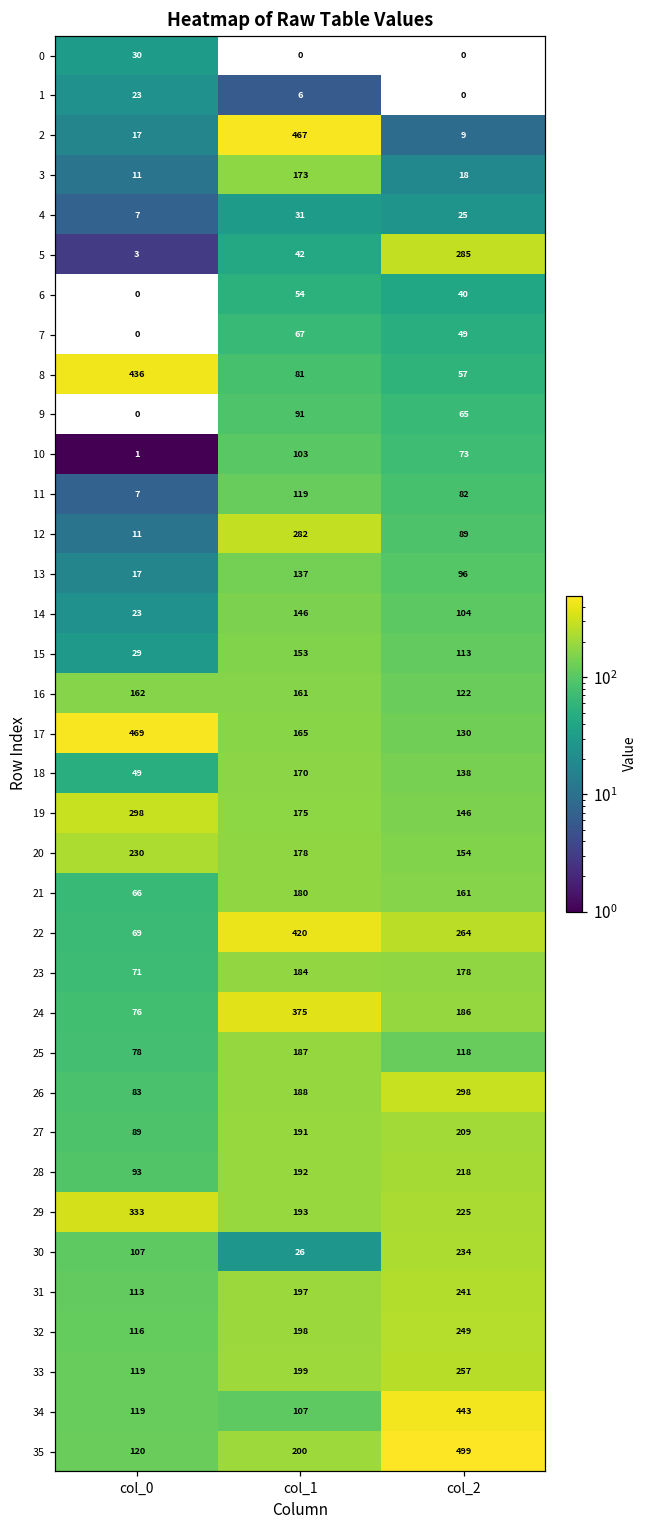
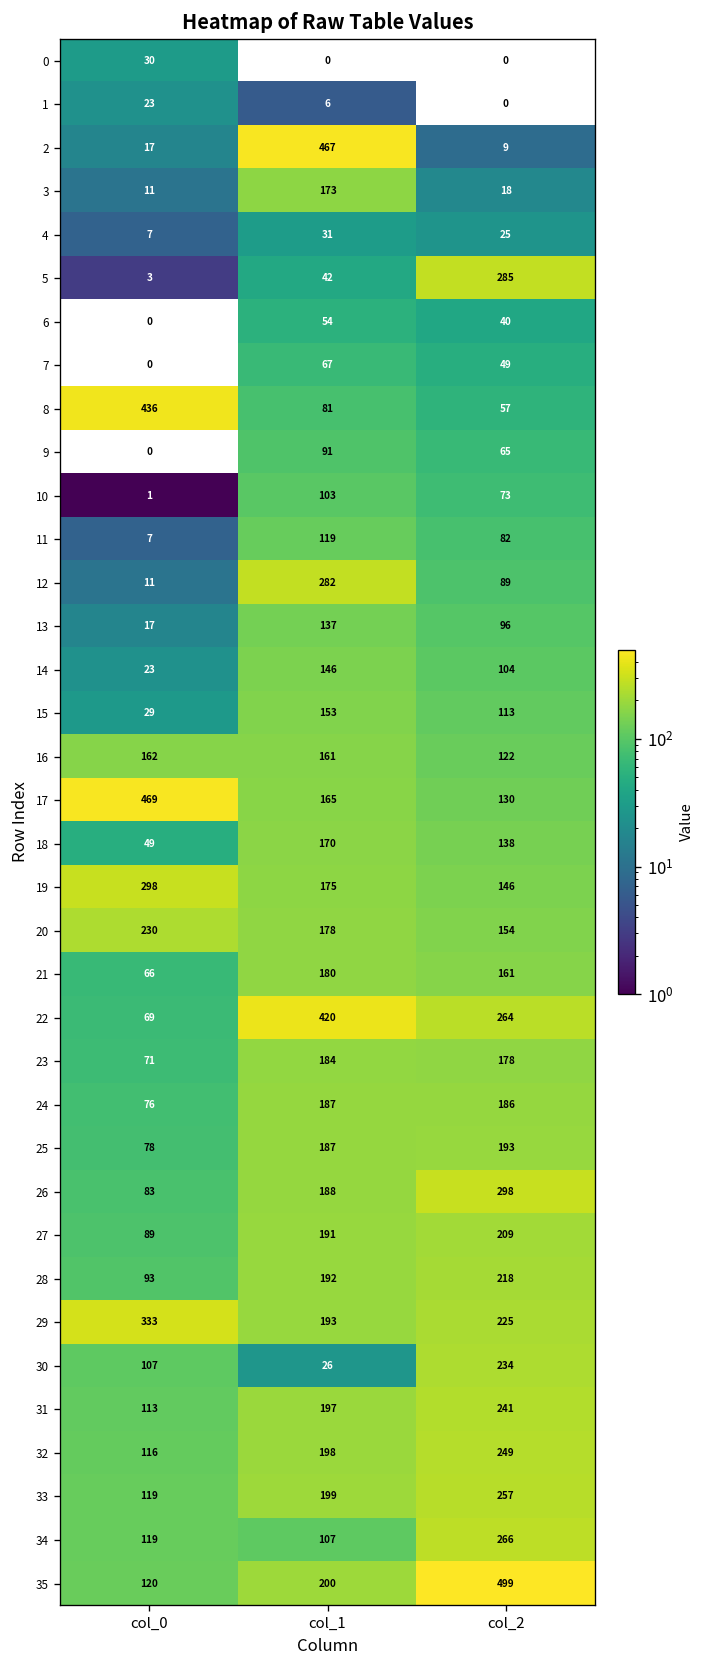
  {
    "0": {
      "col_0": 30,
      "col_1": 0,
      "col_2": 0
    },
    "1": {
      "col_0": 23,
      "col_1": 6,
      "col_2": 0
    },
    "2": {
      "col_0": 17,
      "col_1": 467,
      "col_2": 9
    },
    "3": {
      "col_0": 11,
      "col_1": 173,
      "col_2": 18
    },
    "4": {
      "col_0": 7,
      "col_1": 31,
      "col_2": 25
    },
    "5": {
      "col_0": 3,
      "col_1": 42,
      "col_2": 285
    },
    "6": {
      "col_0": 0,
      "col_1": 54,
      "col_2": 40
    },
    "7": {
      "col_0": 0,
      "col_1": 67,
      "col_2": 49
    },
    "8": {
      "col_0": 436,
      "col_1": 81,
      "col_2": 57
    },
    "9": {
      "col_0": 0,
      "col_1": 91,
      "col_2": 65
    },
    "10": {
      "col_0": 1,
      "col_1": 103,
      "col_2": 73
    },
    "11": {
      "col_0": 7,
      "col_1": 119,
      "col_2": 82
    },
    "12": {
      "col_0": 11,
      "col_1": 282,
      "col_2": 89
    },
    "13": {
      "col_0": 17,
      "col_1": 137,
      "col_2": 96
    },
    "14": {
      "col_0": 23,
      "col_1": 146,
      "col_2": 104
    },
    "15": {
      "col_0": 29,
      "col_1": 153,
      "col_2": 113
    },
    "16": {
      "col_0": 162,
      "col_1": 161,
      "col_2": 122
    },
    "17": {
      "col_0": 469,
      "col_1": 165,
      "col_2": 130
    },
    "18": {
      "col_0": 49,
      "col_1": 170,
      "col_2": 138
    },
    "19": {
      "col_0": 298,
      "col_1": 175,
      "col_2": 146
    },
    "20": {
      "col_0": 230,
      "col_1": 178,
      "col_2": 154
    },
    "21": {
      "col_0": 66,
      "col_1": 180,
      "col_2": 161
    },
    "22": {
      "col_0": 69,
      "col_1": 420,
      "col_2": 264
    },
    "23": {
      "col_0": 71,
      "col_1": 184,
      "col_2": 178
    },
    "24": {
      "col_0": 76,
-     "col_1": 375,
+     "col_1": 187,
      "col_2": 186
    },
    "25": {
      "col_0": 78,
      "col_1": 187,
-     "col_2": 118
+     "col_2": 193
    },
    "26": {
      "col_0": 83,
      "col_1": 188,
      "col_2": 298
    },
    "27": {
      "col_0": 89,
      "col_1": 191,
      "col_2": 209
    },
    "28": {
      "col_0": 93,
      "col_1": 192,
      "col_2": 218
    },
    "29": {
      "col_0": 333,
      "col_1": 193,
      "col_2": 225
    },
    "30": {
      "col_0": 107,
      "col_1": 26,
      "col_2": 234
    },
    "31": {
      "col_0": 113,
      "col_1": 197,
      "col_2": 241
    },
    "32": {
      "col_0": 116,
      "col_1": 198,
      "col_2": 249
    },
    "33": {
      "col_0": 119,
      "col_1": 199,
      "col_2": 257
    },
    "34": {
      "col_0": 119,
      "col_1": 107,
-     "col_2": 443
+     "col_2": 266
    },
    "35": {
      "col_0": 120,
      "col_1": 200,
      "col_2": 499
    }
  }
